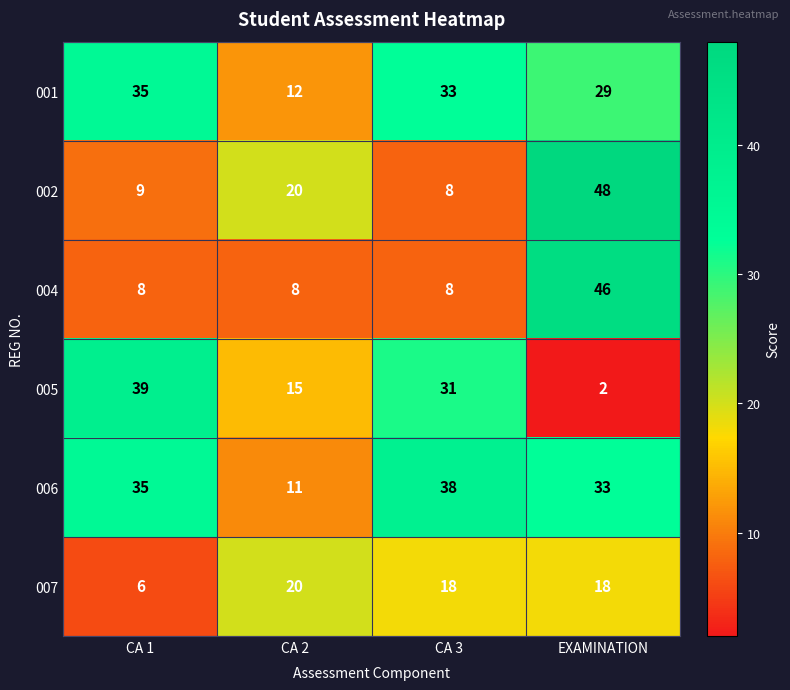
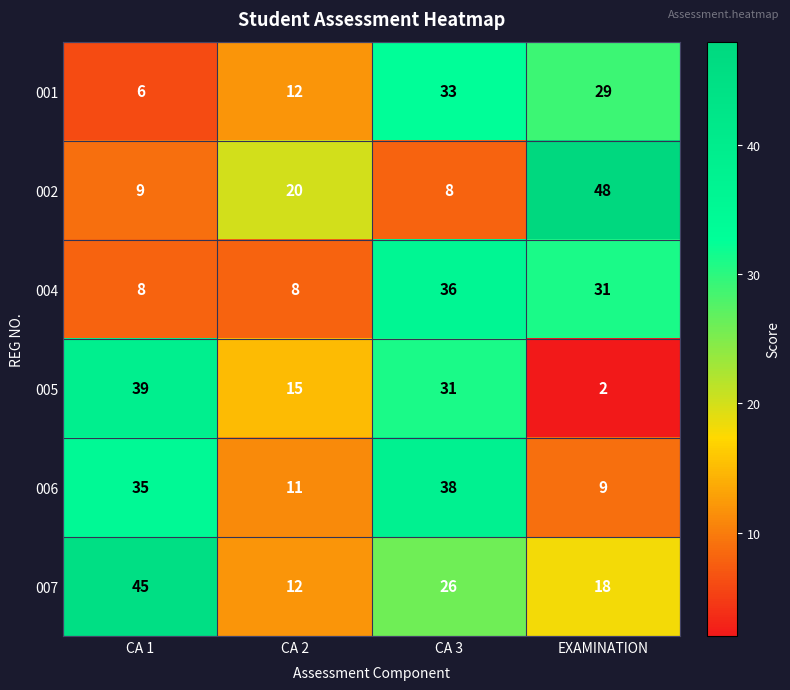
  {
    "001": {
-     "CA 1": 35,
+     "CA 1": 6,
      "CA 2": 12,
      "CA 3": 33,
      "EXAMINATION": 29
    },
    "002": {
      "CA 1": 9,
      "CA 2": 20,
      "CA 3": 8,
      "EXAMINATION": 48
    },
    "004": {
      "CA 1": 8,
      "CA 2": 8,
-     "CA 3": 8,
-     "EXAMINATION": 46
+     "CA 3": 36,
+     "EXAMINATION": 31
    },
    "005": {
      "CA 1": 39,
      "CA 2": 15,
      "CA 3": 31,
      "EXAMINATION": 2
    },
    "006": {
      "CA 1": 35,
      "CA 2": 11,
      "CA 3": 38,
-     "EXAMINATION": 33
+     "EXAMINATION": 9
    },
    "007": {
-     "CA 1": 6,
-     "CA 2": 20,
-     "CA 3": 18,
+     "CA 1": 45,
+     "CA 2": 12,
+     "CA 3": 26,
      "EXAMINATION": 18
    }
  }
